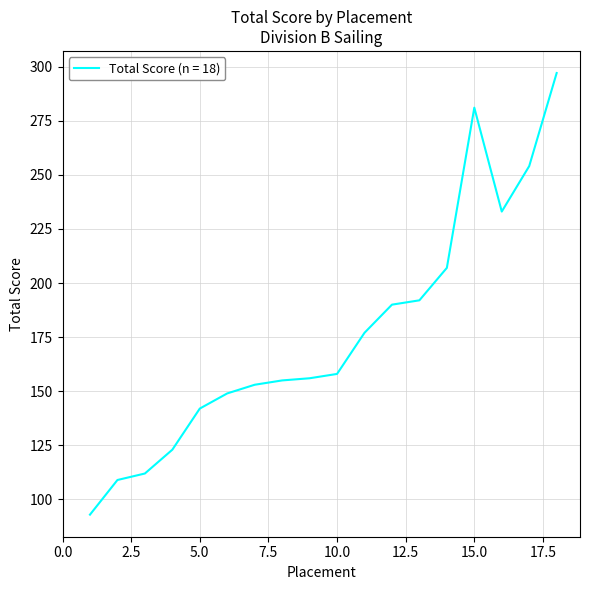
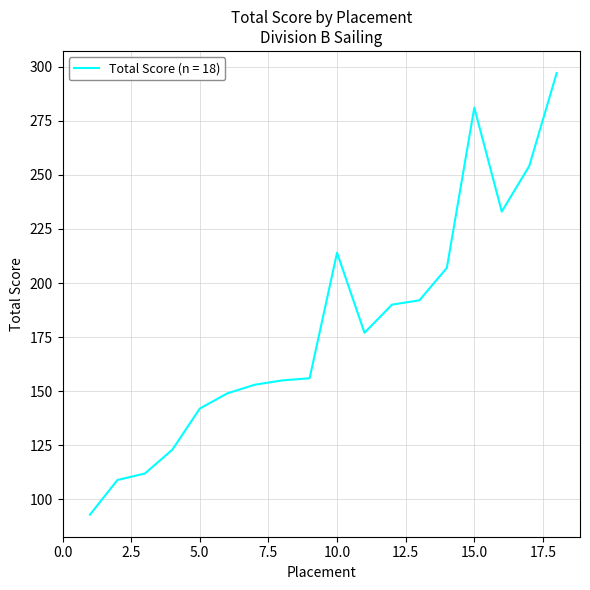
  {
    "5.0": 142,
-   "10.0": 158,
+   "10.0": 214,
    "15.0": 281
  }
